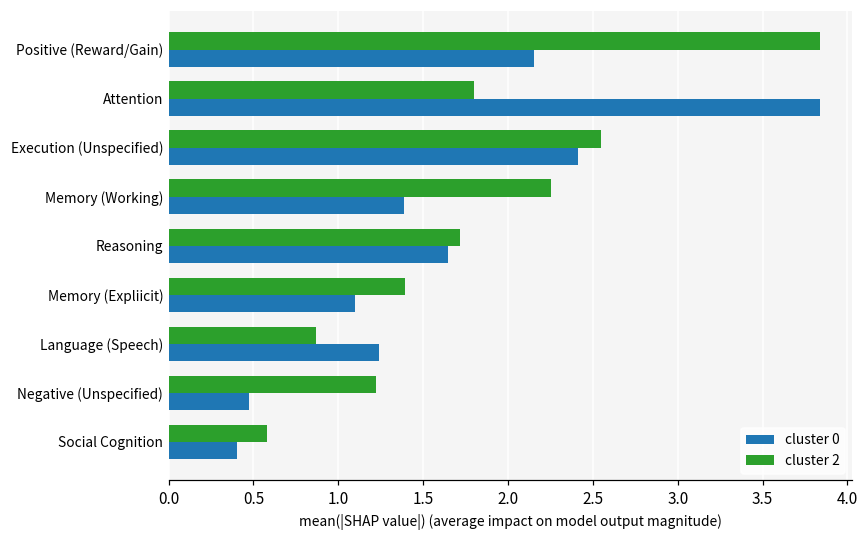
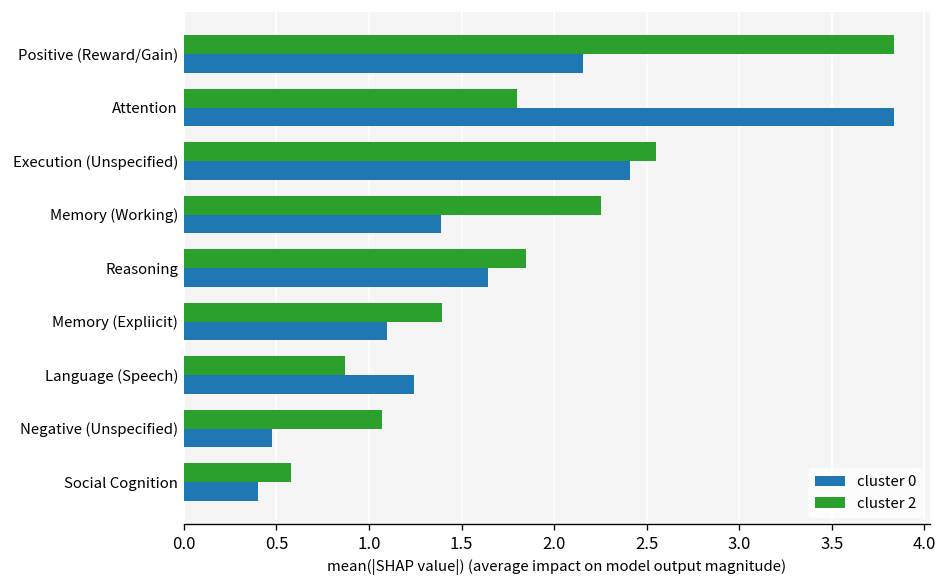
  {
    "cluster 0": {
      "Positive (Reward/Gain)": 2.16,
      "Attention": 3.84,
      "Execution (Unspecified)": 2.41,
      "Memory (Working)": 1.39,
      "Reasoning": 1.64,
      "Memory (Expliicit)": 1.10,
      "Language (Speech)": 1.24,
      "Negative (Unspecified)": 0.47,
      "Social Cognition": 0.40
    },
    "cluster 2": {
      "Positive (Reward/Gain)": 3.84,
      "Attention": 1.80,
      "Execution (Unspecified)": 2.55,
      "Memory (Working)": 2.25,
-     "Reasoning": 1.72,
+     "Reasoning": 1.85,
      "Memory (Expliicit)": 1.40,
      "Language (Speech)": 0.87,
-     "Negative (Unspecified)": 1.22,
+     "Negative (Unspecified)": 1.07,
      "Social Cognition": 0.58
    }
  }
